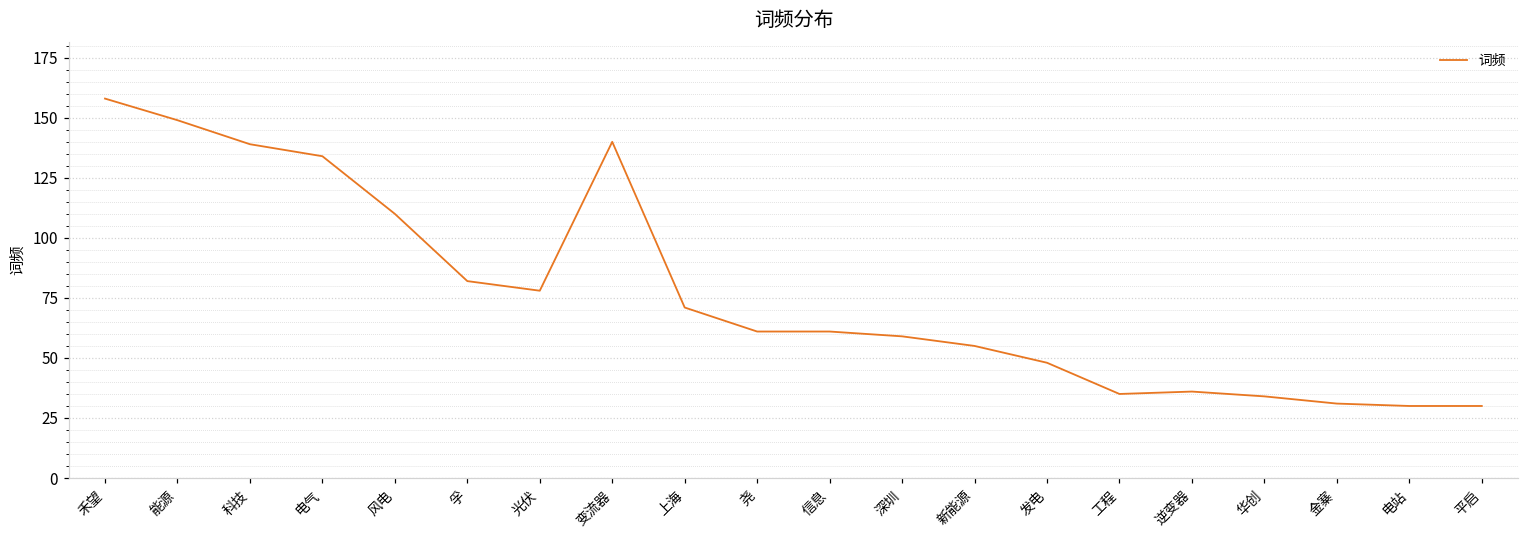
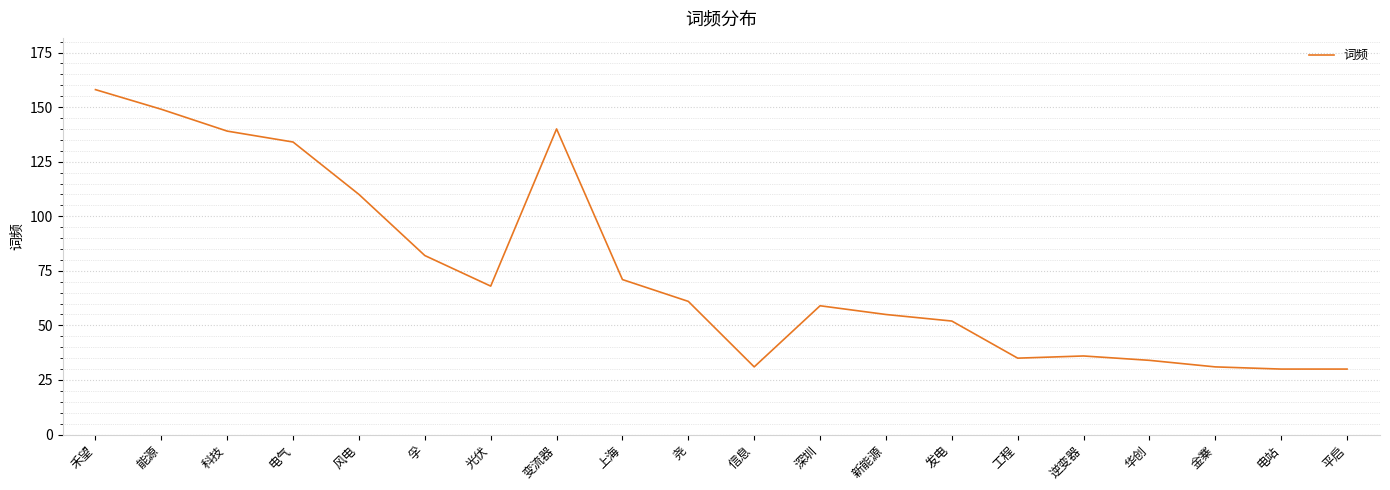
  {
    "禾望": 158,
    "能源": 149,
    "科技": 139,
    "电气": 134,
    "风电": 110,
    "孚": 82,
-   "光伏": 78,
+   "光伏": 68,
    "变流器": 140,
    "上海": 71,
    "尧": 61,
-   "信息": 61,
+   "信息": 31,
    "深圳": 59,
    "新能源": 55,
-   "发电": 48,
+   "发电": 52,
    "工程": 35,
    "逆变器": 36,
    "华创": 34,
    "金寨": 31,
    "电站": 30,
    "平启": 30
  }
